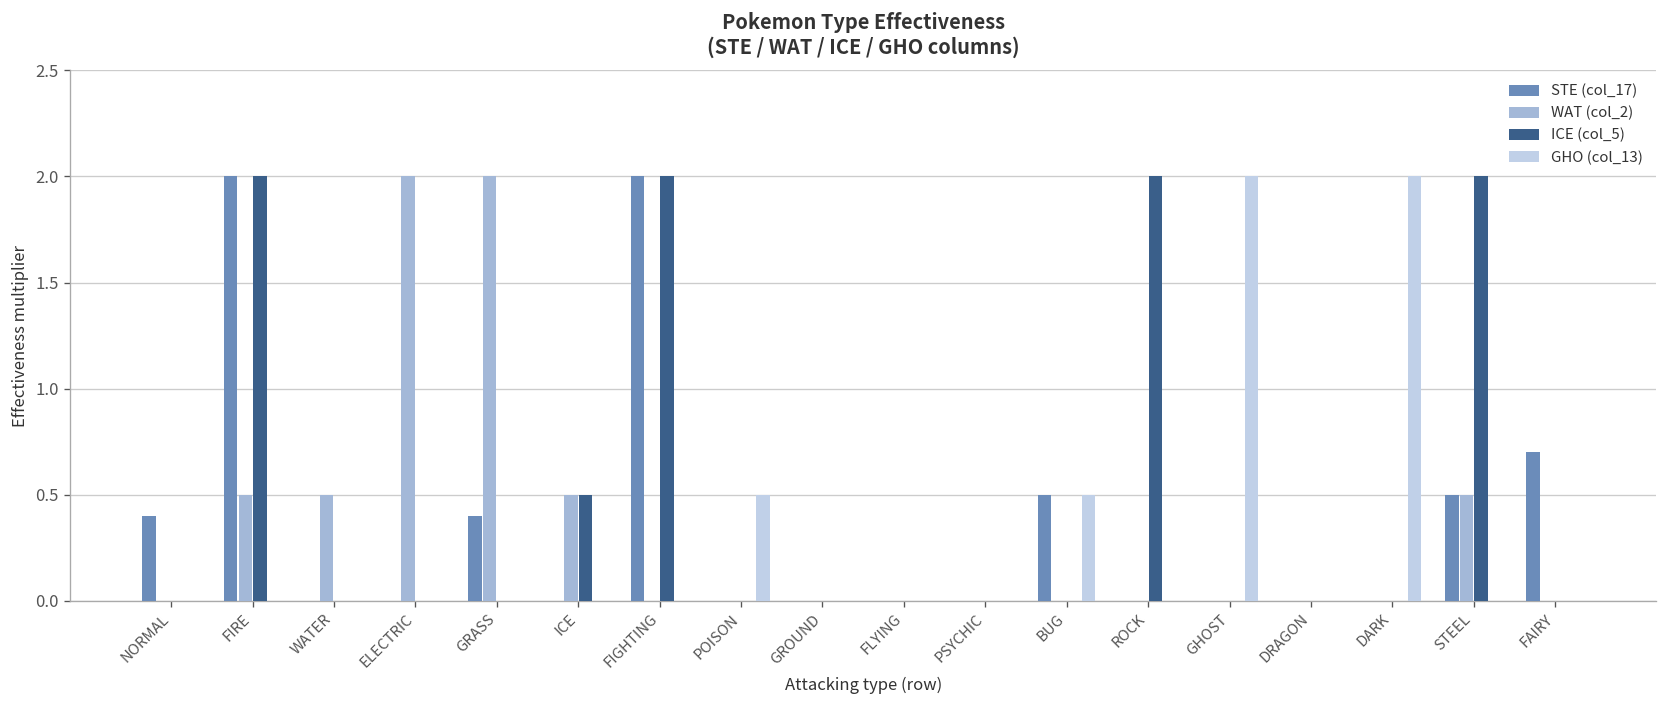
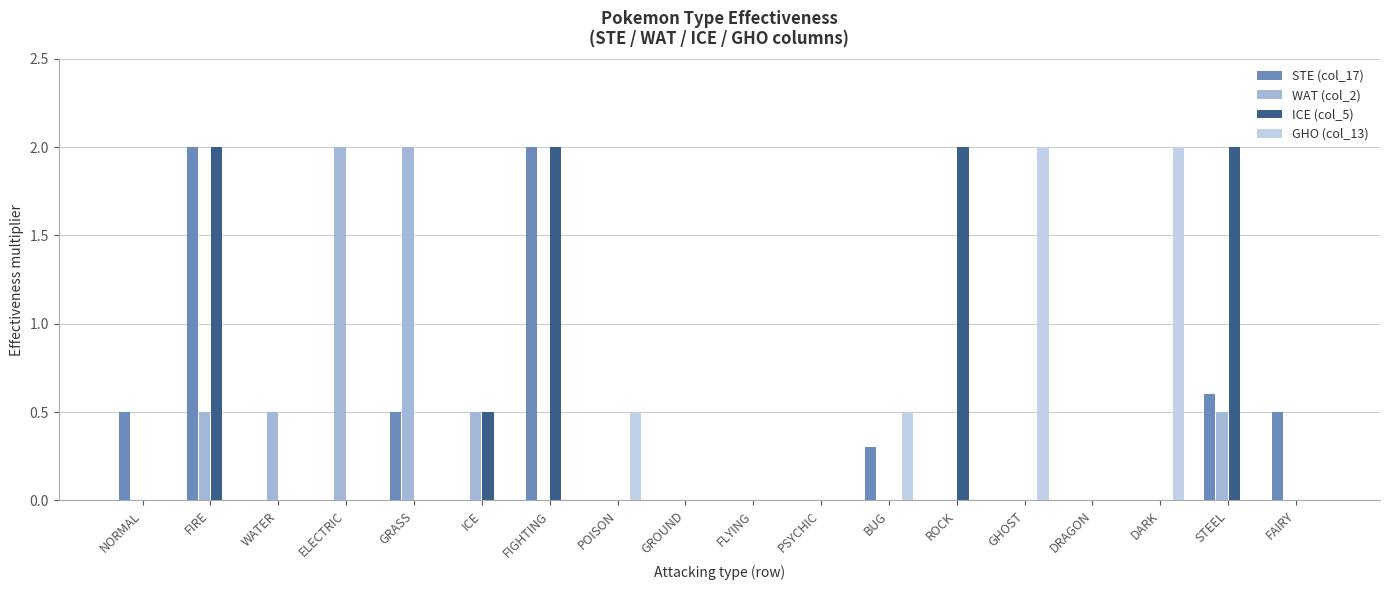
  {
    "STE (col_17)": {
-     "NORMAL": 0.4,
+     "NORMAL": 0.5,
      "FIRE": 2.0,
      "WATER": 0.0,
      "ELECTRIC": 0.0,
-     "GRASS": 0.4,
+     "GRASS": 0.5,
      "ICE": 0.0,
      "FIGHTING": 2.0,
      "POISON": 0.0,
      "GROUND": 0.0,
      "FLYING": 0.0,
      "PSYCHIC": 0.0,
-     "BUG": 0.5,
+     "BUG": 0.3,
      "ROCK": 0.0,
      "GHOST": 0.0,
      "DRAGON": 0.0,
      "DARK": 0.0,
-     "STEEL": 0.5,
-     "FAIRY": 0.7
+     "STEEL": 0.6,
+     "FAIRY": 0.5
    },
    "ICE (col_5)": {
      "NORMAL": 0.0,
      "FIRE": 2.0,
      "WATER": 0.0,
      "ELECTRIC": 0.0,
      "GRASS": 0.0,
      "ICE": 0.5,
      "FIGHTING": 2.0,
      "POISON": 0.0,
      "GROUND": 0.0,
      "FLYING": 0.0,
      "PSYCHIC": 0.0,
      "BUG": 0.0,
      "ROCK": 2.0,
      "GHOST": 0.0,
      "DRAGON": 0.0,
      "DARK": 0.0,
      "STEEL": 2.0,
      "FAIRY": 0.0
    }
  }
